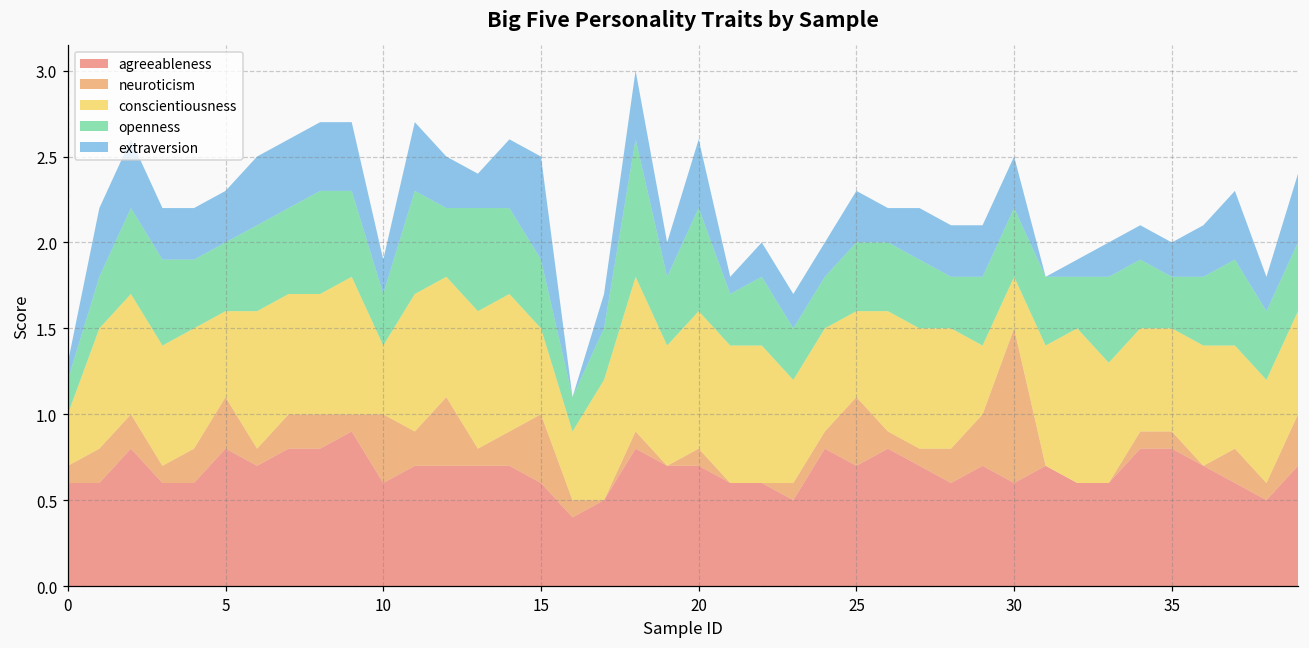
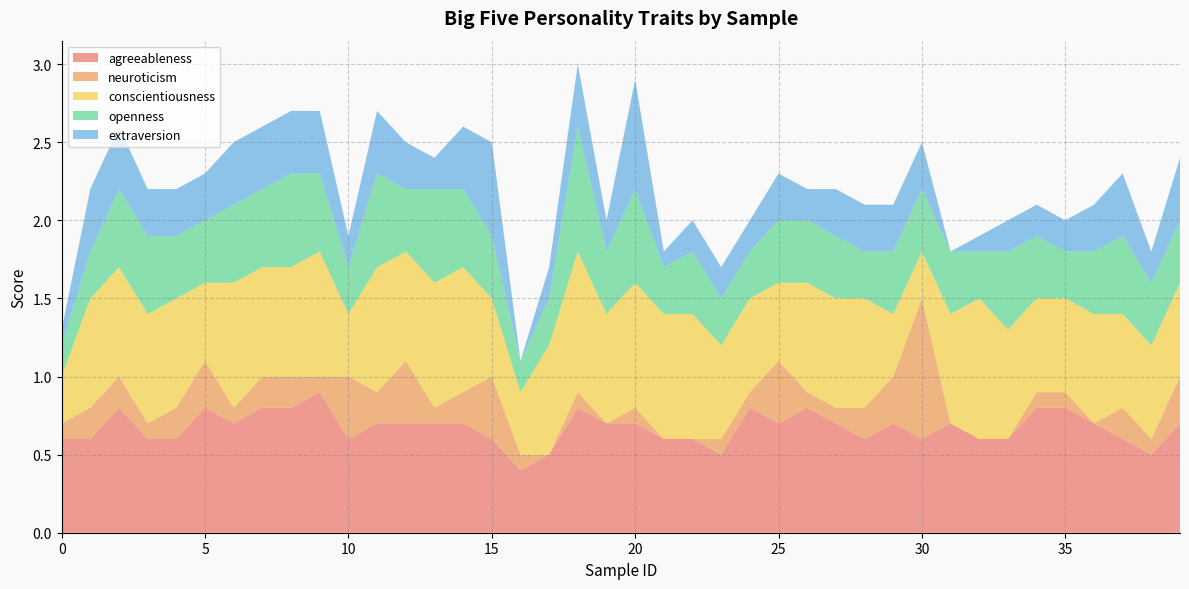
  {
    "conscientiousness": {
      "0": 0.3,
      "5": 0.5,
      "10": 0.4,
      "15": 0.5,
      "20": 0.8,
      "25": 0.5,
      "30": 0.3,
      "35": 0.6
    },
    "openness": {
      "0": 0.2,
      "5": 0.4,
      "10": 0.3,
      "15": 0.4,
      "20": 0.6,
      "25": 0.4,
      "30": 0.4,
      "35": 0.3
    },
    "extraversion": {
      "0": 0.1,
      "5": 0.3,
      "10": 0.2,
      "15": 0.6,
-     "20": 0.4,
+     "20": 0.7,
      "25": 0.3,
      "30": 0.3,
      "35": 0.2
    }
  }
